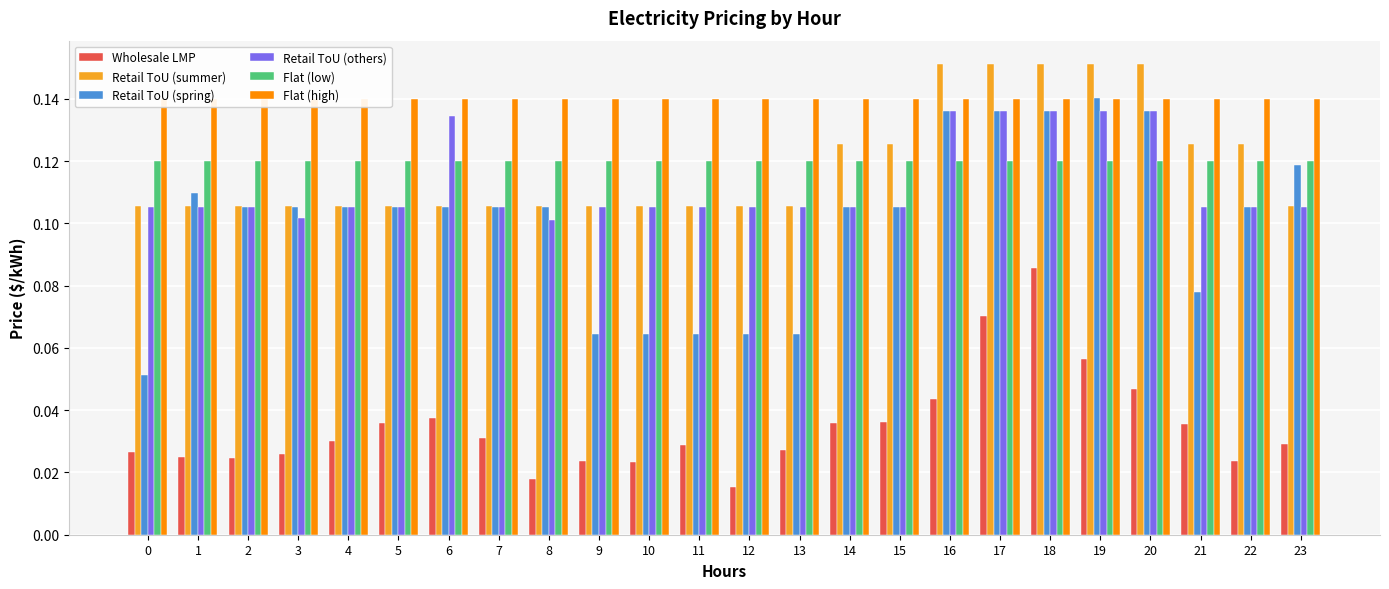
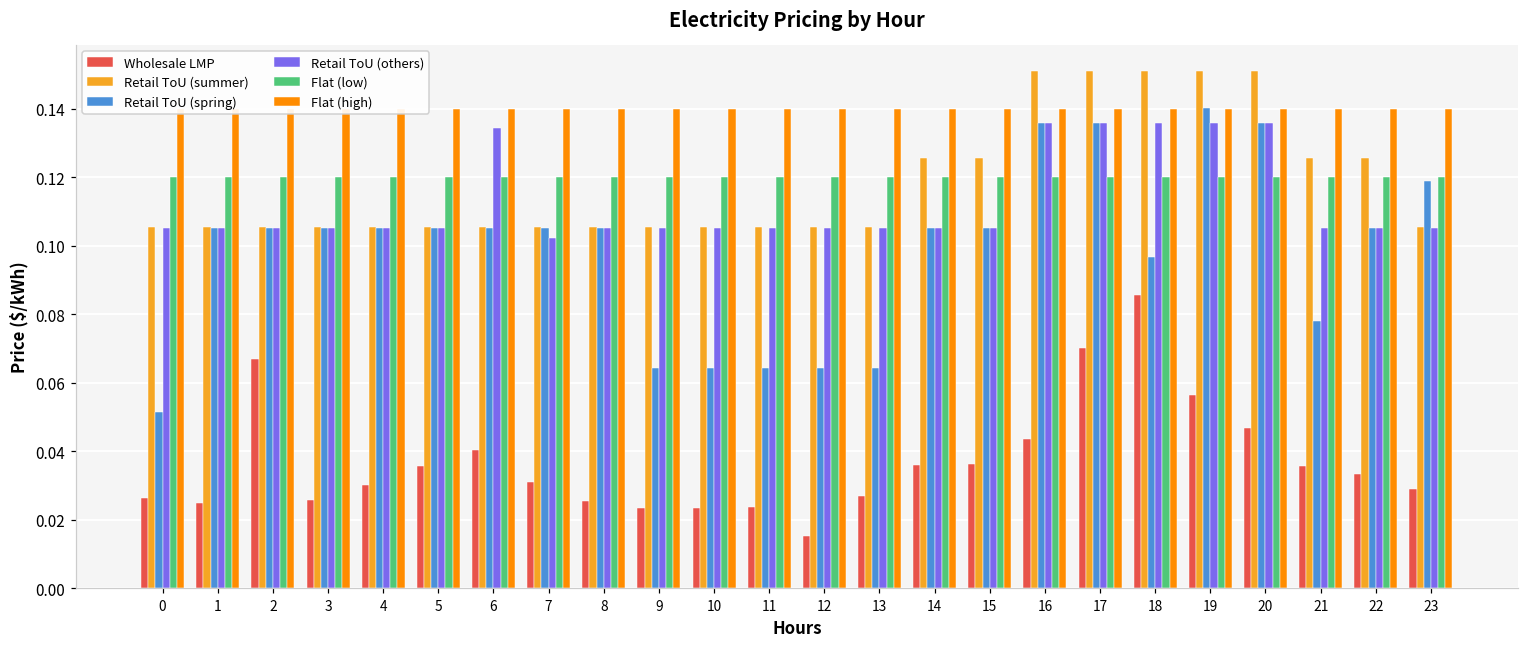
  {
    "Wholesale LMP": {
      "0": 0.027,
      "1": 0.025,
-     "2": 0.025,
+     "2": 0.067,
      "3": 0.026,
      "4": 0.030,
      "5": 0.036,
-     "6": 0.038,
+     "6": 0.040,
      "7": 0.031,
-     "8": 0.018,
+     "8": 0.025,
      "9": 0.024,
      "10": 0.023,
-     "11": 0.029,
+     "11": 0.024,
      "12": 0.015,
      "13": 0.027,
      "14": 0.036,
      "15": 0.036,
      "16": 0.044,
      "17": 0.070,
      "18": 0.086,
      "19": 0.057,
      "20": 0.047,
      "21": 0.036,
-     "22": 0.024,
+     "22": 0.033,
      "23": 0.029
    },
    "Retail ToU (spring)": {
      "0": 0.051,
-     "1": 0.110,
+     "1": 0.105,
      "2": 0.105,
      "3": 0.105,
      "4": 0.105,
      "5": 0.105,
      "6": 0.105,
      "7": 0.105,
      "8": 0.105,
      "9": 0.064,
      "10": 0.064,
      "11": 0.064,
      "12": 0.064,
      "13": 0.064,
      "14": 0.105,
      "15": 0.105,
      "16": 0.136,
      "17": 0.136,
-     "18": 0.136,
+     "18": 0.097,
      "19": 0.140,
      "20": 0.136,
      "21": 0.078,
      "22": 0.105,
      "23": 0.119
    },
    "Retail ToU (others)": {
      "0": 0.105,
      "1": 0.105,
      "2": 0.105,
-     "3": 0.102,
+     "3": 0.105,
      "4": 0.105,
      "5": 0.105,
      "6": 0.134,
-     "7": 0.105,
-     "8": 0.101,
+     "7": 0.102,
+     "8": 0.105,
      "9": 0.105,
      "10": 0.105,
      "11": 0.105,
      "12": 0.105,
      "13": 0.105,
      "14": 0.105,
      "15": 0.105,
      "16": 0.136,
      "17": 0.136,
      "18": 0.136,
      "19": 0.136,
      "20": 0.136,
      "21": 0.105,
      "22": 0.105,
      "23": 0.105
    },
    "Flat (low)": {
      "0": 0.120,
      "1": 0.120,
      "2": 0.120,
      "3": 0.120,
      "4": 0.120,
      "5": 0.120,
      "6": 0.120,
      "7": 0.120,
      "8": 0.120,
      "9": 0.120,
      "10": 0.120,
      "11": 0.120,
      "12": 0.120,
      "13": 0.120,
      "14": 0.120,
      "15": 0.120,
      "16": 0.120,
      "17": 0.120,
      "18": 0.120,
      "19": 0.120,
      "20": 0.120,
      "21": 0.120,
      "22": 0.120,
      "23": 0.120
    }
  }
